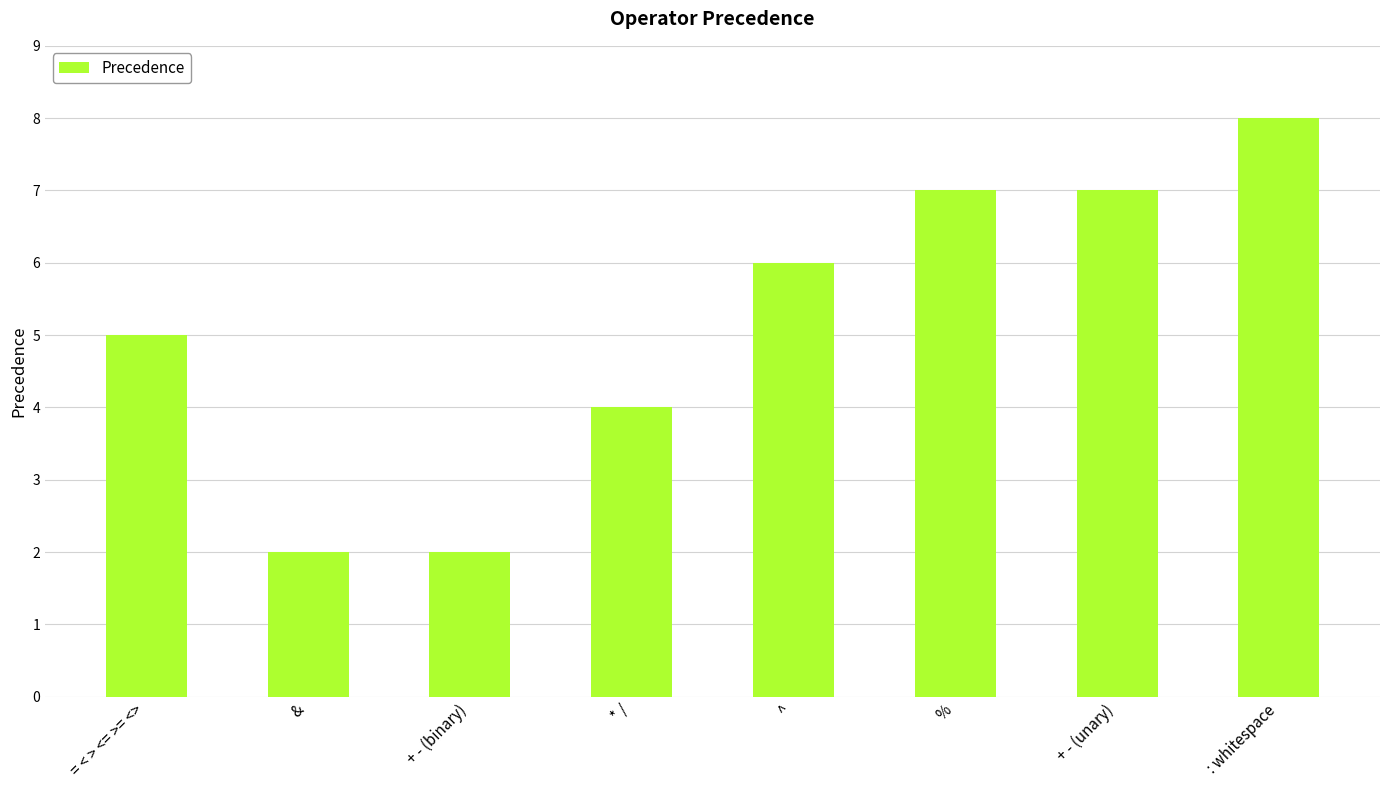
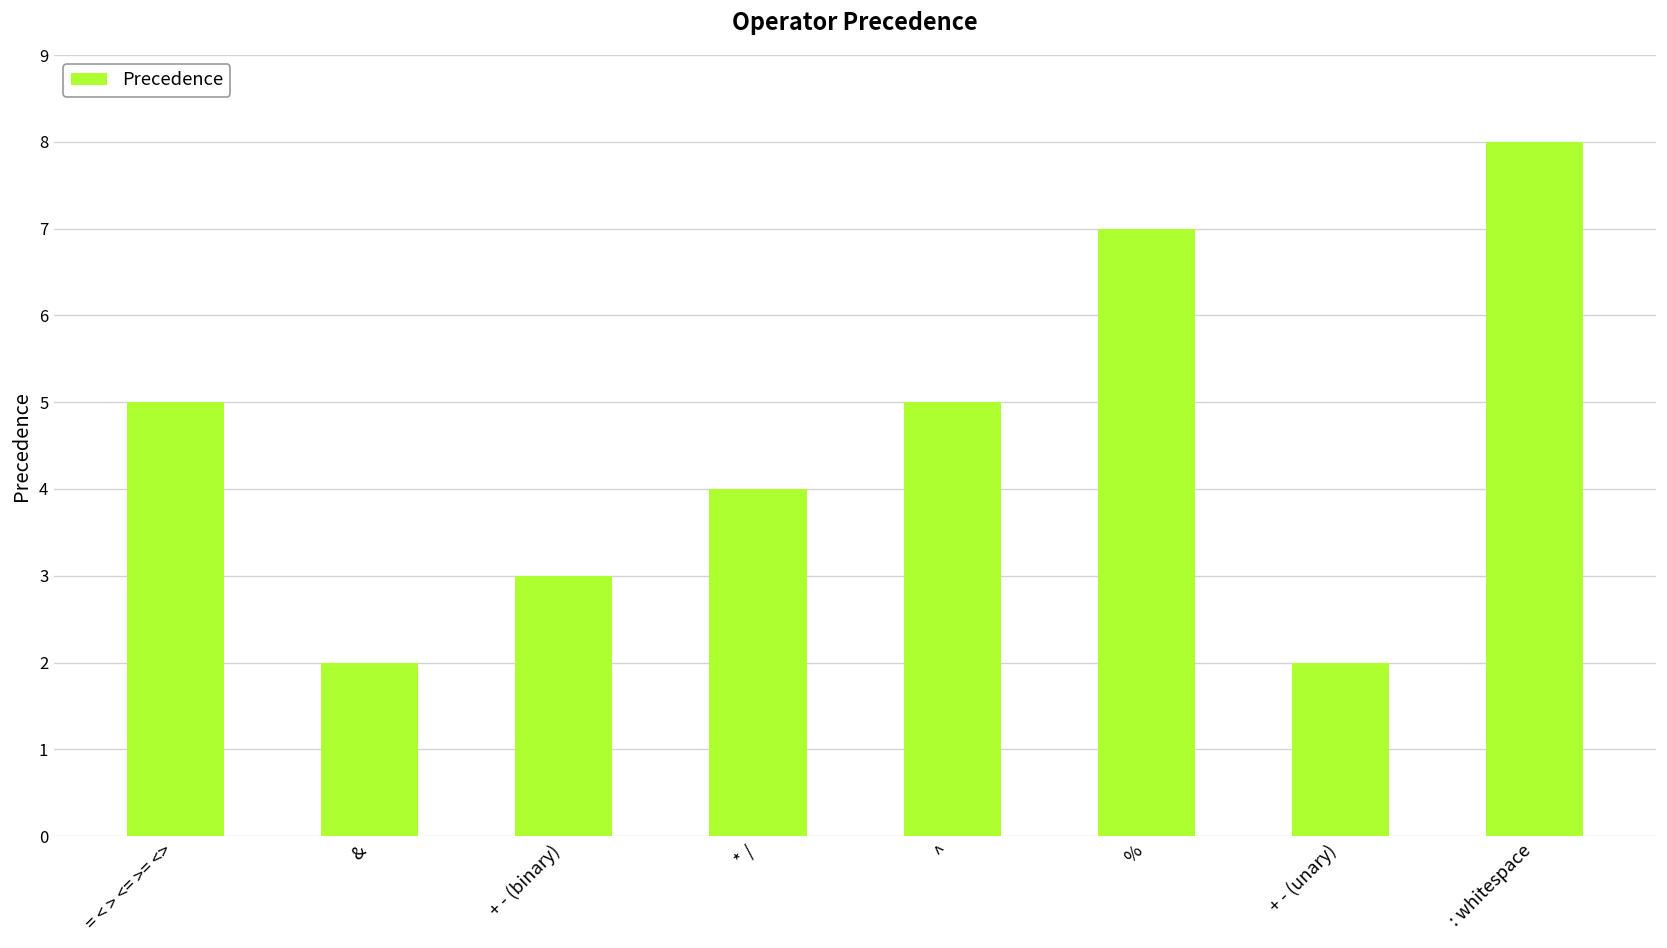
  {
    "= < > <= >= <>": 5,
    "&": 2,
-   "+ - (binary)": 2,
+   "+ - (binary)": 3,
    "* /": 4,
-   "^": 6,
+   "^": 5,
    "%": 7,
-   "+ - (unary)": 7,
+   "+ - (unary)": 2,
    ": whitespace": 8
  }
